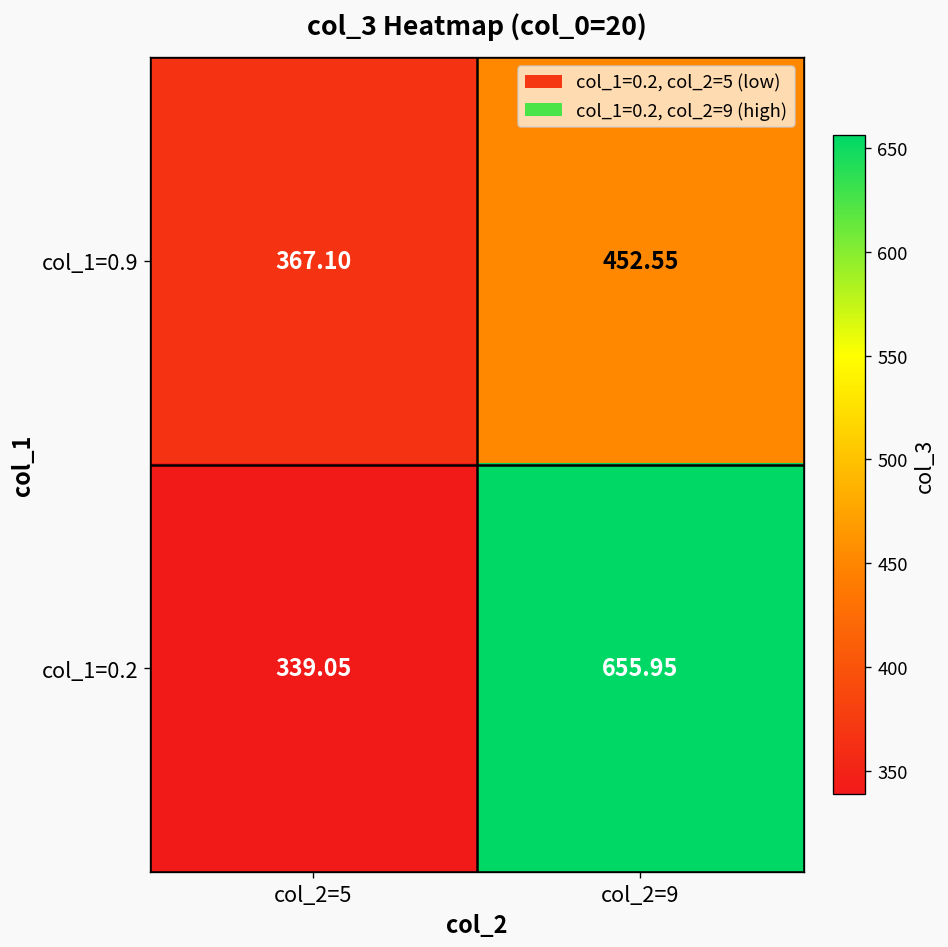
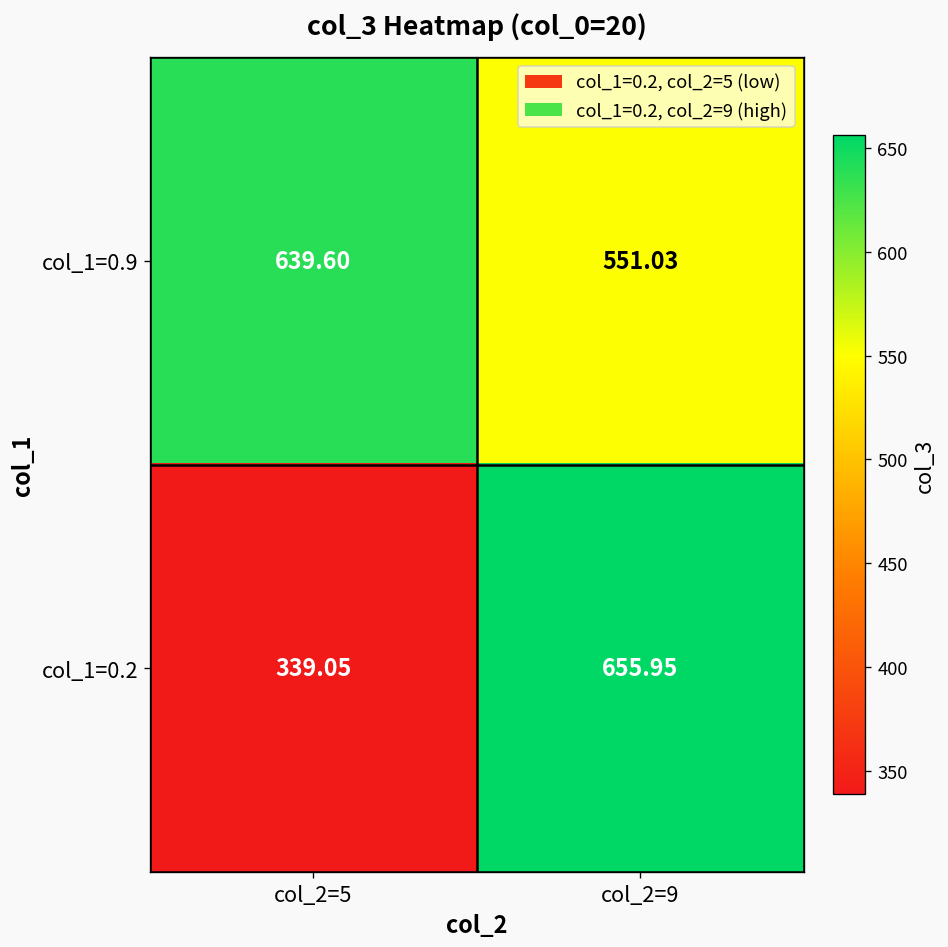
  {
    "col_1=0.9": {
-     "col_2=5": 367.10,
-     "col_2=9": 452.55
+     "col_2=5": 639.60,
+     "col_2=9": 551.03
    },
    "col_1=0.2": {
      "col_2=5": 339.05,
      "col_2=9": 655.95
    }
  }
